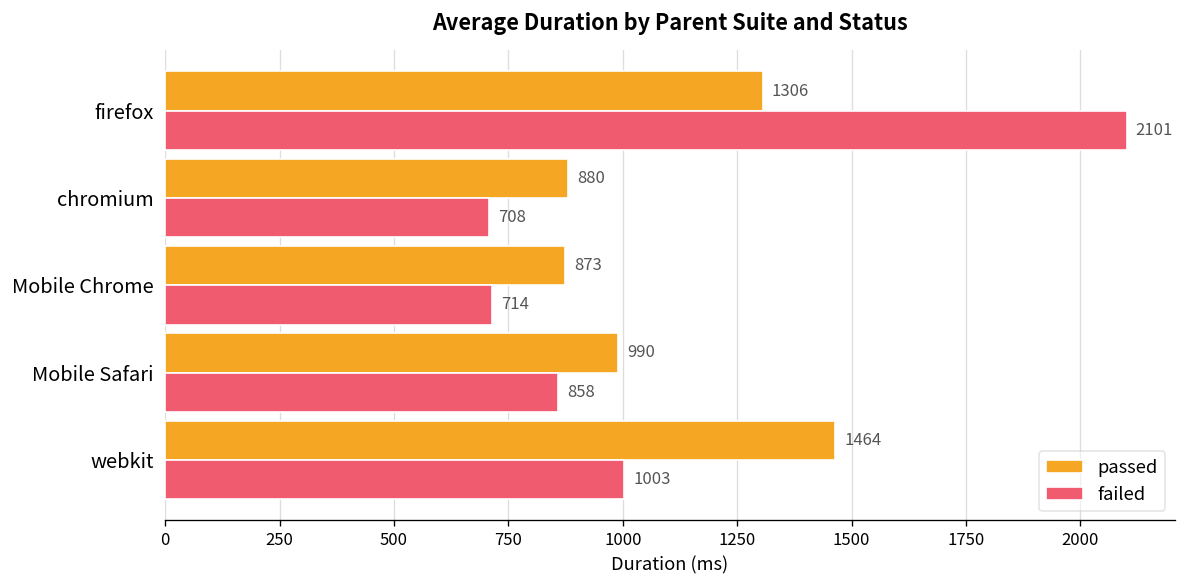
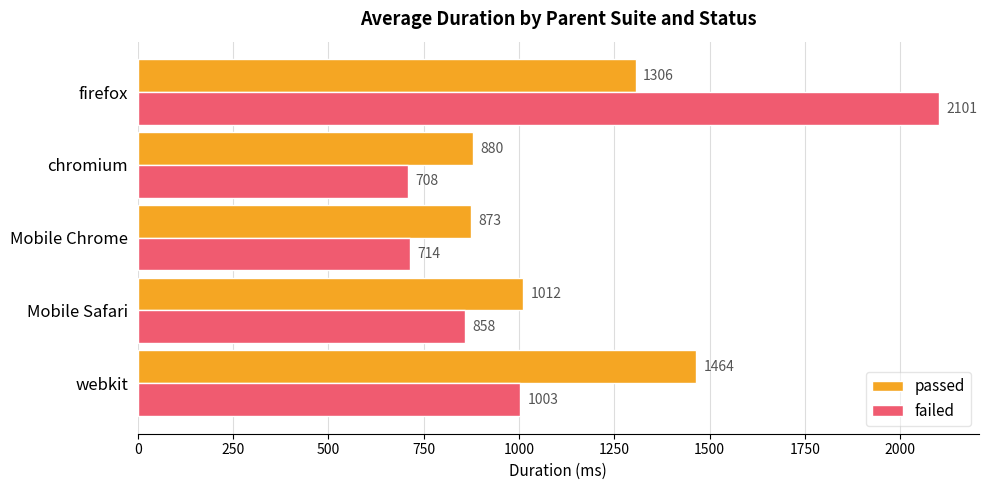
  {
    "passed": {
      "firefox": 1306,
      "chromium": 880,
      "Mobile Chrome": 873,
-     "Mobile Safari": 990,
+     "Mobile Safari": 1012,
      "webkit": 1464
    },
    "failed": {
      "firefox": 2101,
      "chromium": 708,
      "Mobile Chrome": 714,
      "Mobile Safari": 858,
      "webkit": 1003
    }
  }
